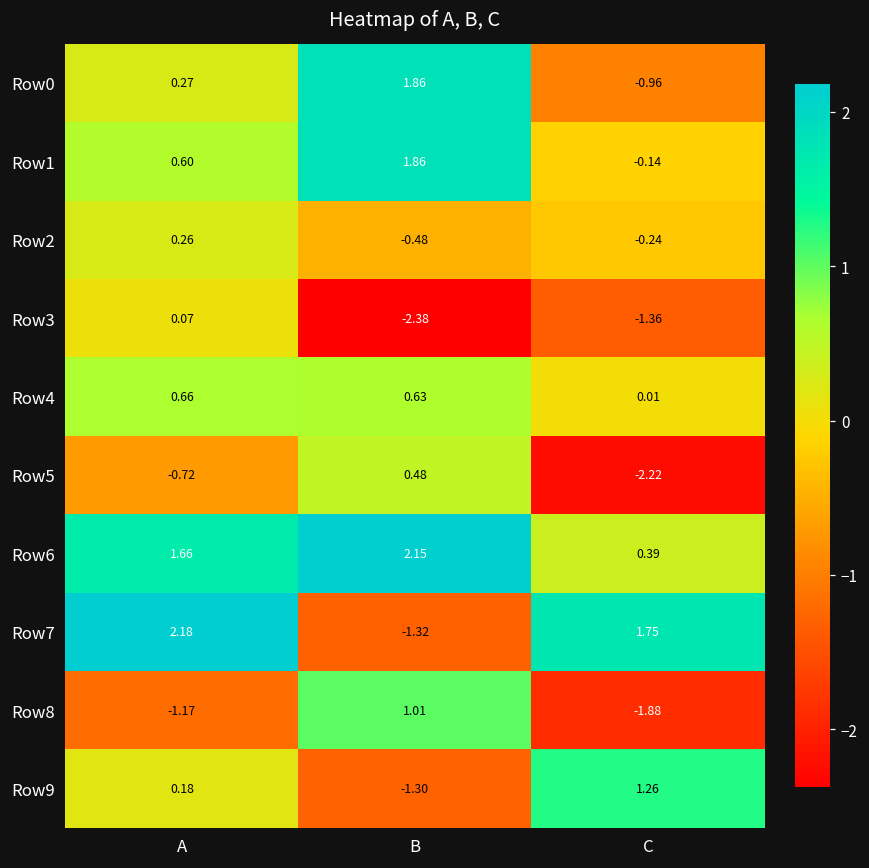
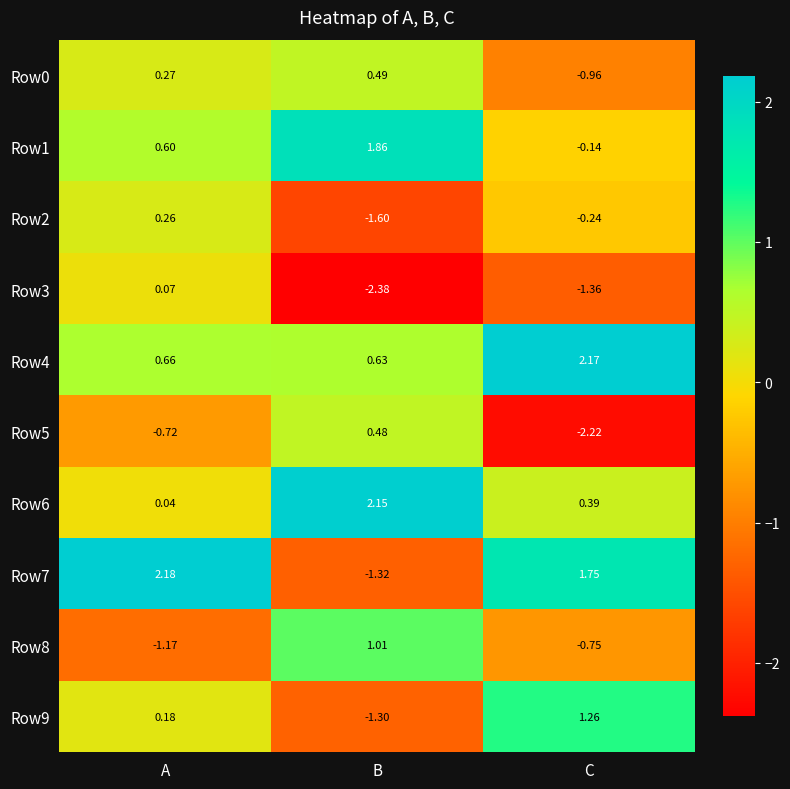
  {
    "Row0": {
      "A": 0.27,
-     "B": 1.86,
+     "B": 0.49,
      "C": -0.96
    },
    "Row1": {
      "A": 0.60,
      "B": 1.86,
      "C": -0.14
    },
    "Row2": {
      "A": 0.26,
-     "B": -0.48,
+     "B": -1.60,
      "C": -0.24
    },
    "Row3": {
      "A": 0.07,
      "B": -2.38,
      "C": -1.36
    },
    "Row4": {
      "A": 0.66,
      "B": 0.63,
-     "C": 0.01
+     "C": 2.17
    },
    "Row5": {
      "A": -0.72,
      "B": 0.48,
      "C": -2.22
    },
    "Row6": {
-     "A": 1.66,
+     "A": 0.04,
      "B": 2.15,
      "C": 0.39
    },
    "Row7": {
      "A": 2.18,
      "B": -1.32,
      "C": 1.75
    },
    "Row8": {
      "A": -1.17,
      "B": 1.01,
-     "C": -1.88
+     "C": -0.75
    },
    "Row9": {
      "A": 0.18,
      "B": -1.30,
      "C": 1.26
    }
  }
